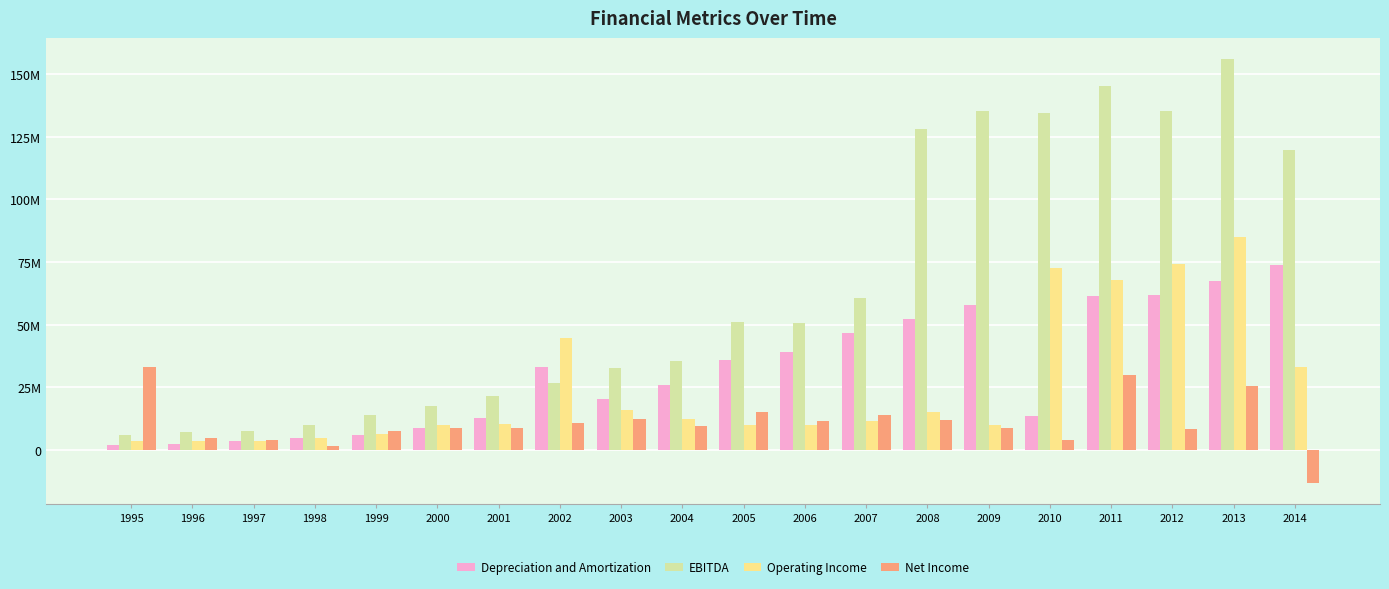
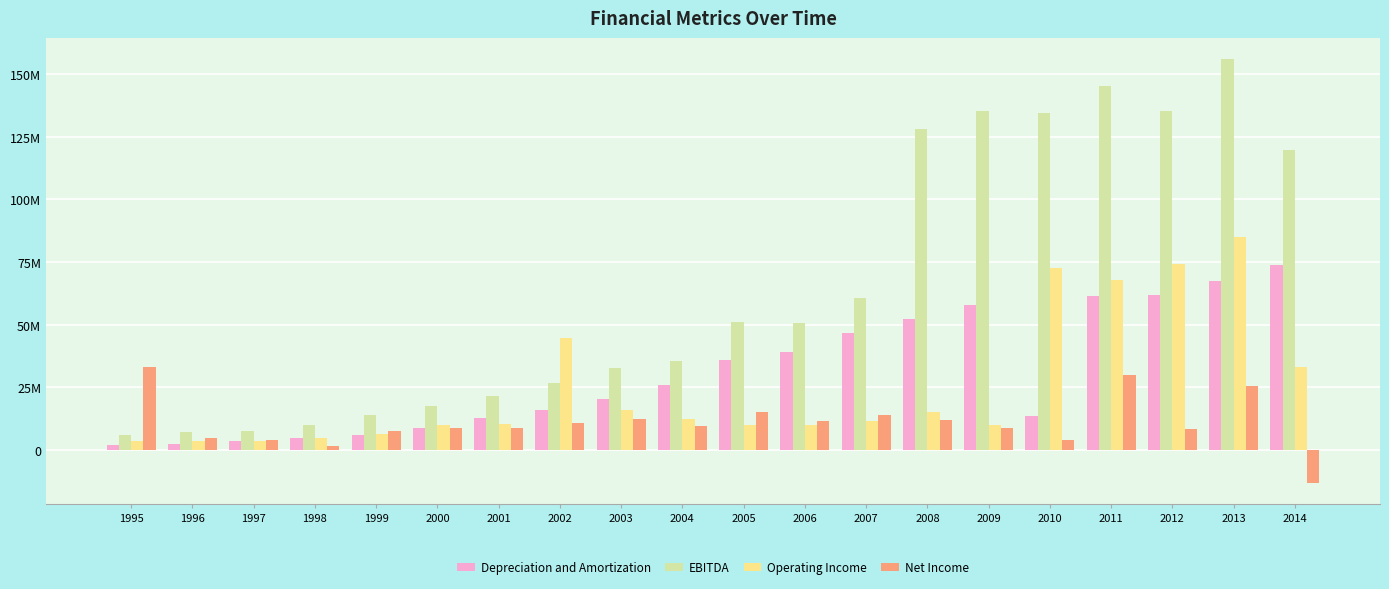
  {
    "Depreciation and Amortization": {
      "1995": 2000000,
      "1996": 2000000,
      "1997": 4000000,
      "1998": 5000000,
      "1999": 6000000,
      "2000": 9000000,
      "2001": 13000000,
-     "2002": 33000000,
+     "2002": 16000000,
      "2003": 20000000,
      "2004": 26000000,
      "2005": 36000000,
      "2006": 39000000,
      "2007": 47000000,
      "2008": 52000000,
      "2009": 58000000,
      "2010": 14000000,
      "2011": 61000000,
      "2012": 62000000,
      "2013": 68000000,
      "2014": 74000000
    },
    "Net Income": {
      "1995": 33000000,
      "1996": 5000000,
      "1997": 4000000,
      "1998": 2000000,
      "1999": 8000000,
      "2000": 9000000,
      "2001": 9000000,
      "2002": 11000000,
      "2003": 12000000,
      "2004": 9000000,
      "2005": 15000000,
      "2006": 12000000,
      "2007": 14000000,
      "2008": 12000000,
      "2009": 9000000,
      "2010": 4000000,
      "2011": 30000000,
      "2012": 8000000,
      "2013": 26000000,
      "2014": -13000000
    }
  }
